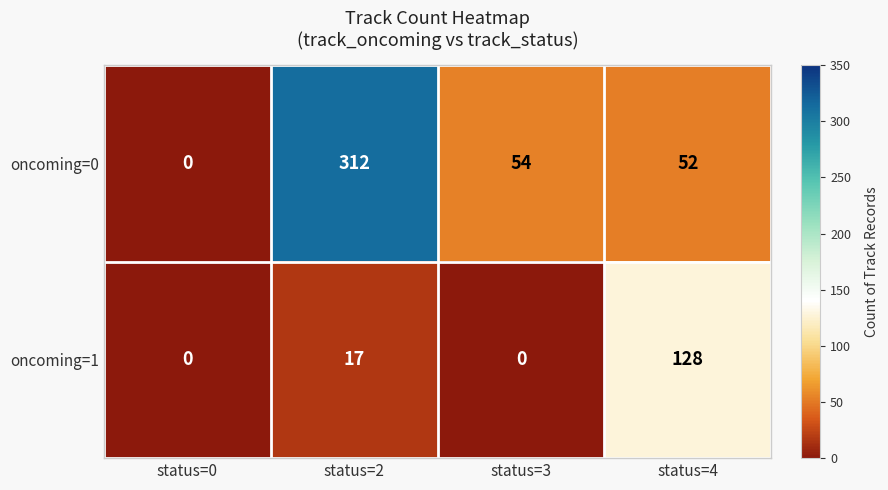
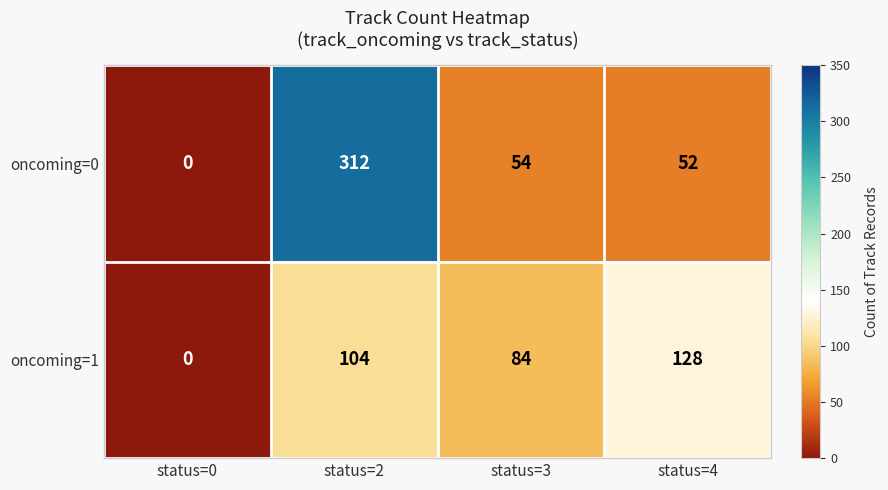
  {
    "oncoming=0": {
      "status=0": 0,
      "status=2": 312,
      "status=3": 54,
      "status=4": 52
    },
    "oncoming=1": {
      "status=0": 0,
-     "status=2": 17,
-     "status=3": 0,
+     "status=2": 104,
+     "status=3": 84,
      "status=4": 128
    }
  }
